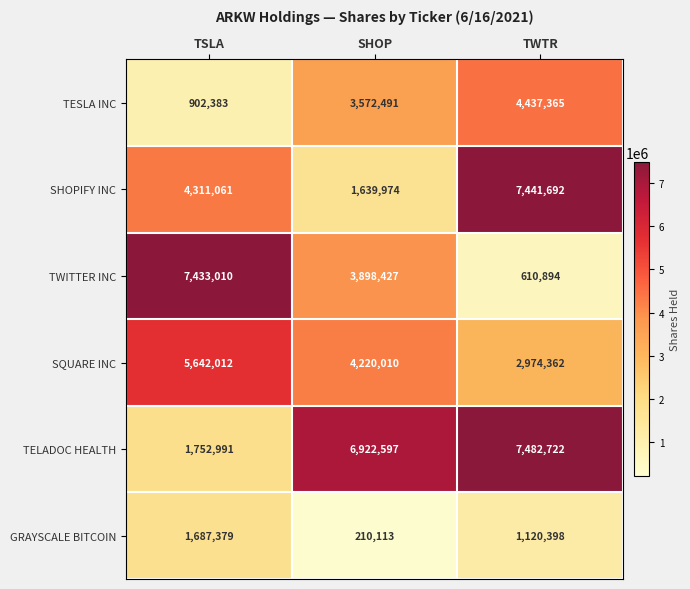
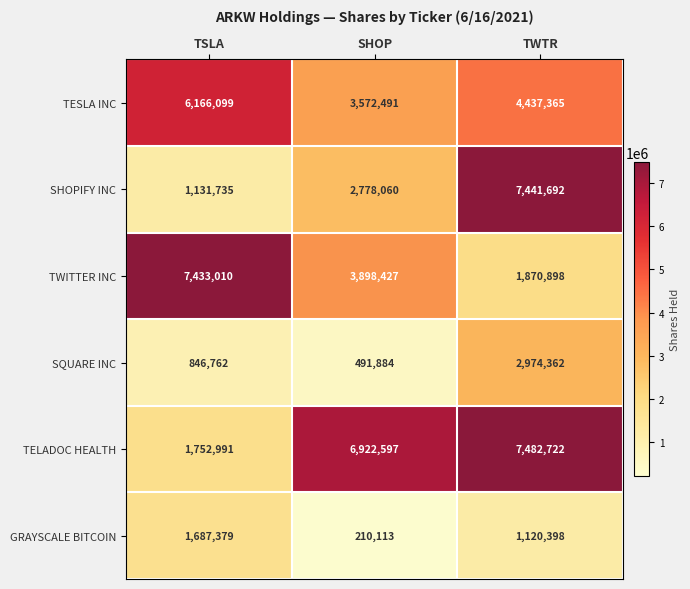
  {
    "TESLA INC": {
-     "TSLA": "902,383",
+     "TSLA": "6,166,099",
      "SHOP": "3,572,491",
      "TWTR": "4,437,365"
    },
    "SHOPIFY INC": {
-     "TSLA": "4,311,061",
-     "SHOP": "1,639,974",
+     "TSLA": "1,131,735",
+     "SHOP": "2,778,060",
      "TWTR": "7,441,692"
    },
    "TWITTER INC": {
      "TSLA": "7,433,010",
      "SHOP": "3,898,427",
-     "TWTR": "610,894"
+     "TWTR": "1,870,898"
    },
    "SQUARE INC": {
-     "TSLA": "5,642,012",
-     "SHOP": "4,220,010",
+     "TSLA": "846,762",
+     "SHOP": "491,884",
      "TWTR": "2,974,362"
    },
    "TELADOC HEALTH": {
      "TSLA": "1,752,991",
      "SHOP": "6,922,597",
      "TWTR": "7,482,722"
    },
    "GRAYSCALE BITCOIN": {
      "TSLA": "1,687,379",
      "SHOP": "210,113",
      "TWTR": "1,120,398"
    }
  }
